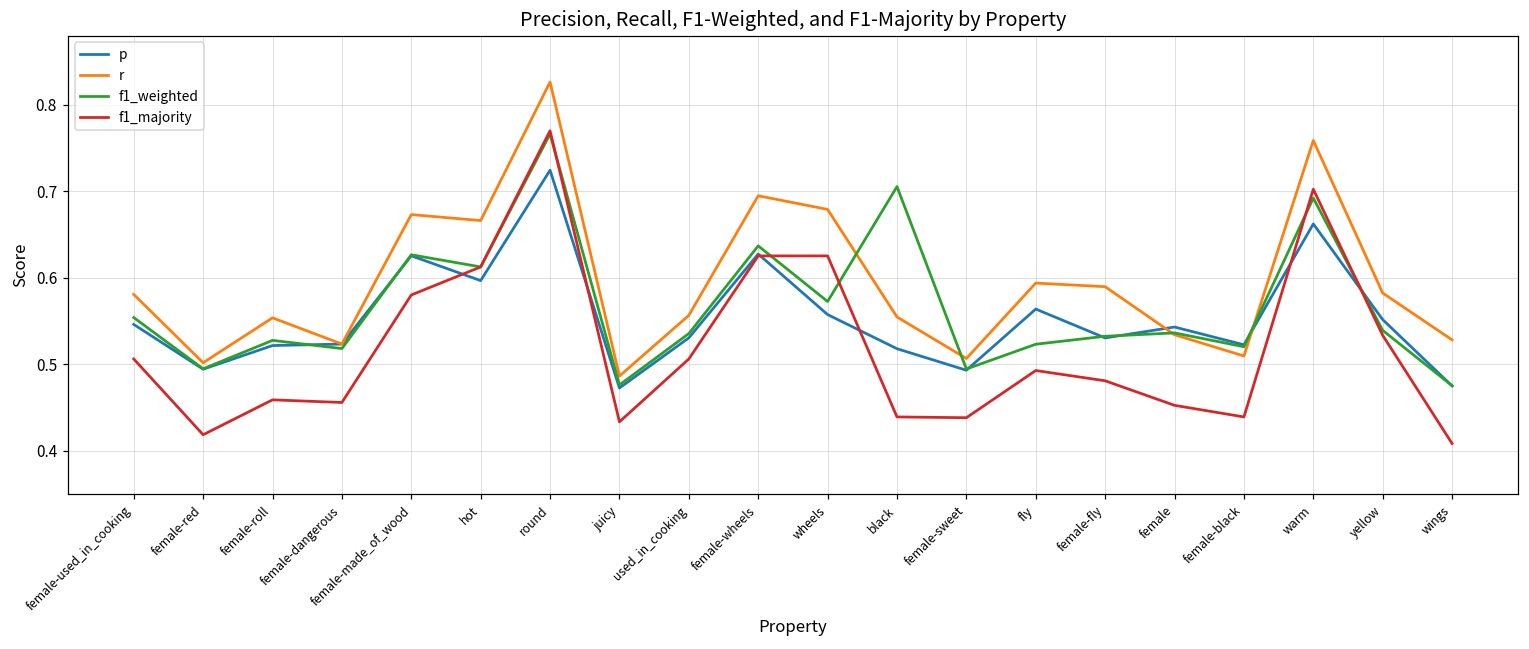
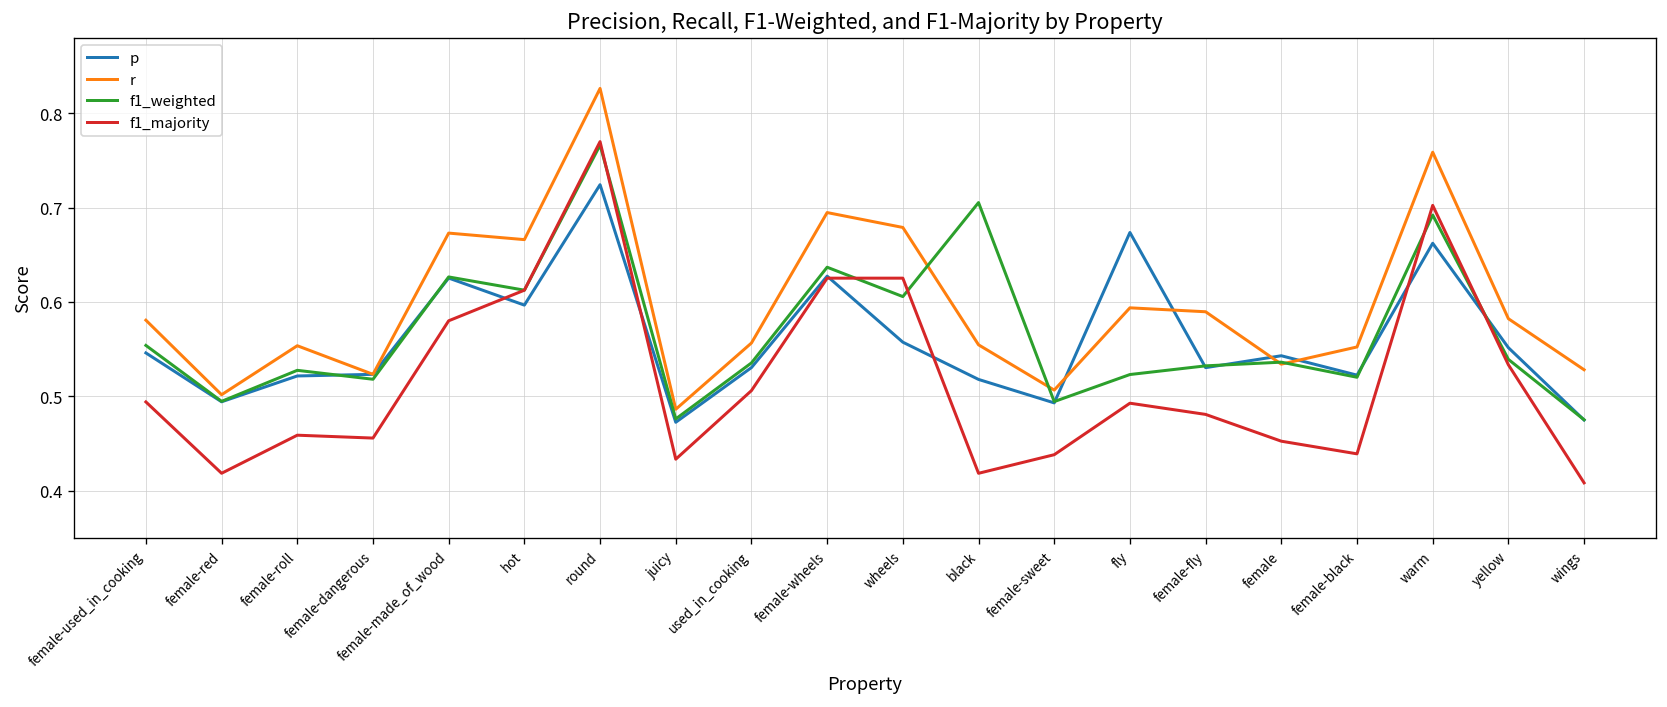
  {
    "p": {
      "female-used_in_cooking": 0.55,
      "female-roll": 0.52,
      "hot": 0.60,
      "round": 0.72,
      "juicy": 0.47,
      "used_in_cooking": 0.53,
      "wheels": 0.56,
      "black": 0.52,
-     "fly": 0.56,
+     "fly": 0.67,
      "female": 0.54,
      "warm": 0.66,
      "yellow": 0.55
    },
    "r": {
      "female-used_in_cooking": 0.58,
      "female-red": 0.50,
      "female-roll": 0.55,
      "female-made_of_wood": 0.67,
      "hot": 0.67,
      "round": 0.83,
      "juicy": 0.49,
      "used_in_cooking": 0.56,
      "female-wheels": 0.69,
      "wheels": 0.68,
      "black": 0.55,
      "female-sweet": 0.51,
      "fly": 0.59,
      "female-fly": 0.59,
-     "female-black": 0.51,
+     "female-black": 0.55,
      "warm": 0.76,
      "yellow": 0.58,
      "wings": 0.53
    },
    "f1_weighted": {
      "female-used_in_cooking": 0.55,
      "female-roll": 0.53,
      "female-dangerous": 0.52,
      "round": 0.77,
      "juicy": 0.48,
      "used_in_cooking": 0.54,
      "female-wheels": 0.64,
-     "wheels": 0.57,
+     "wheels": 0.61,
      "black": 0.71,
      "fly": 0.52,
      "warm": 0.69,
      "yellow": 0.54
    },
    "f1_majority": {
-     "female-used_in_cooking": 0.51,
+     "female-used_in_cooking": 0.49,
      "female-red": 0.42,
      "female-roll": 0.46,
      "female-dangerous": 0.46,
      "female-made_of_wood": 0.58,
      "round": 0.77,
      "juicy": 0.43,
      "used_in_cooking": 0.51,
      "wheels": 0.63,
-     "black": 0.44,
+     "black": 0.42,
      "female-sweet": 0.44,
      "fly": 0.49,
      "female-fly": 0.48,
      "female": 0.45,
      "female-black": 0.44,
      "warm": 0.70,
      "yellow": 0.53,
      "wings": 0.41
    }
  }
